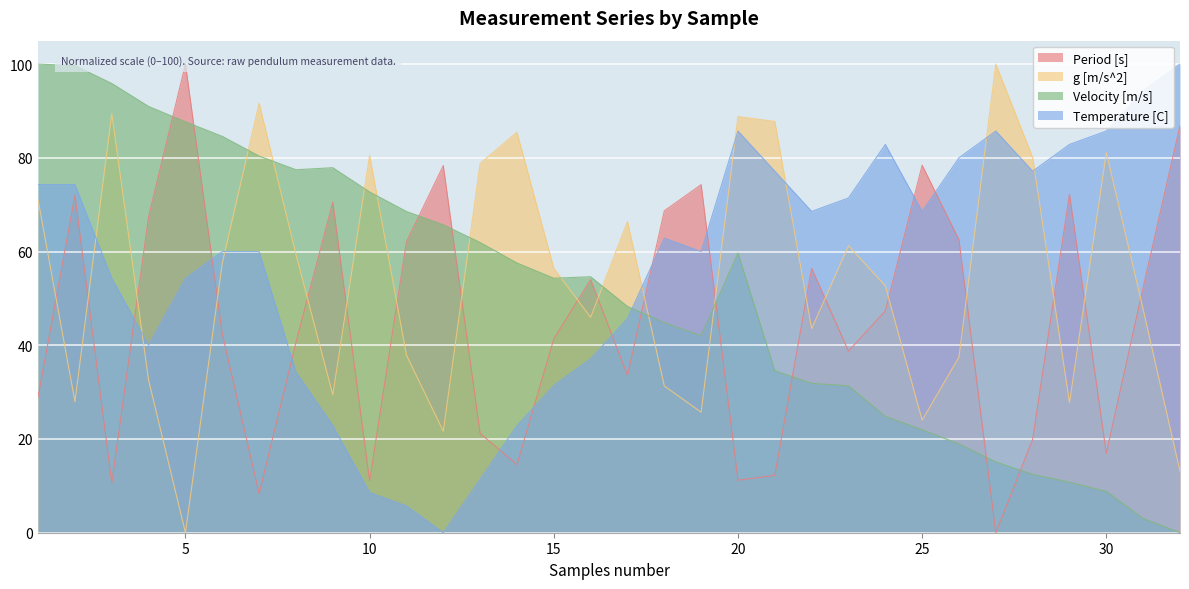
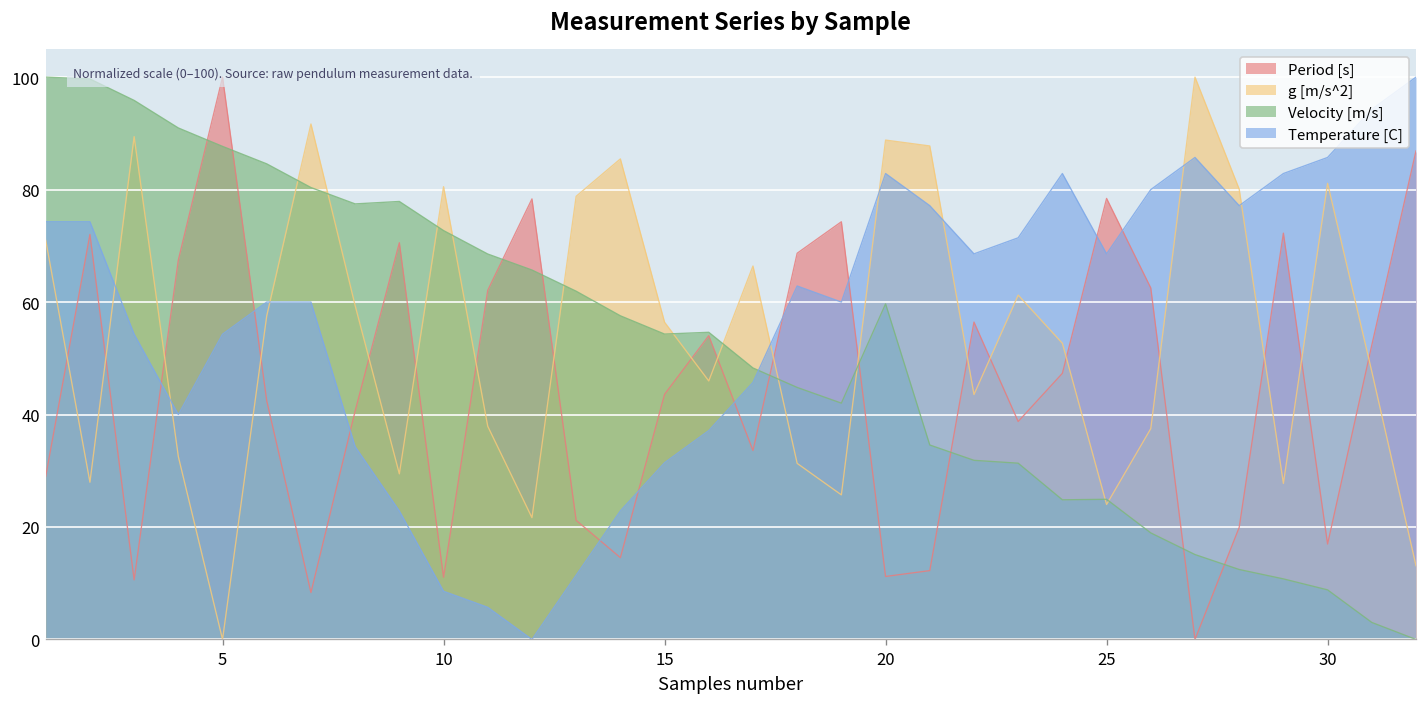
  {
    "Period [s]": {
      "10": 11,
-     "15": 41,
+     "15": 44,
      "20": 11,
      "25": 78,
      "30": 17
    },
    "g [m/s^2]": {
      "5": 0,
      "10": 81,
      "15": 56,
      "20": 89,
      "25": 24,
      "30": 81
    },
    "Velocity [m/s]": {
      "5": 88,
      "10": 73,
      "15": 54,
      "20": 60,
-     "25": 22,
+     "25": 25,
      "30": 9
    },
    "Temperature [C]": {
      "5": 54,
      "10": 9,
      "15": 31,
-     "20": 86,
+     "20": 83,
      "25": 69,
      "30": 86
    }
  }
